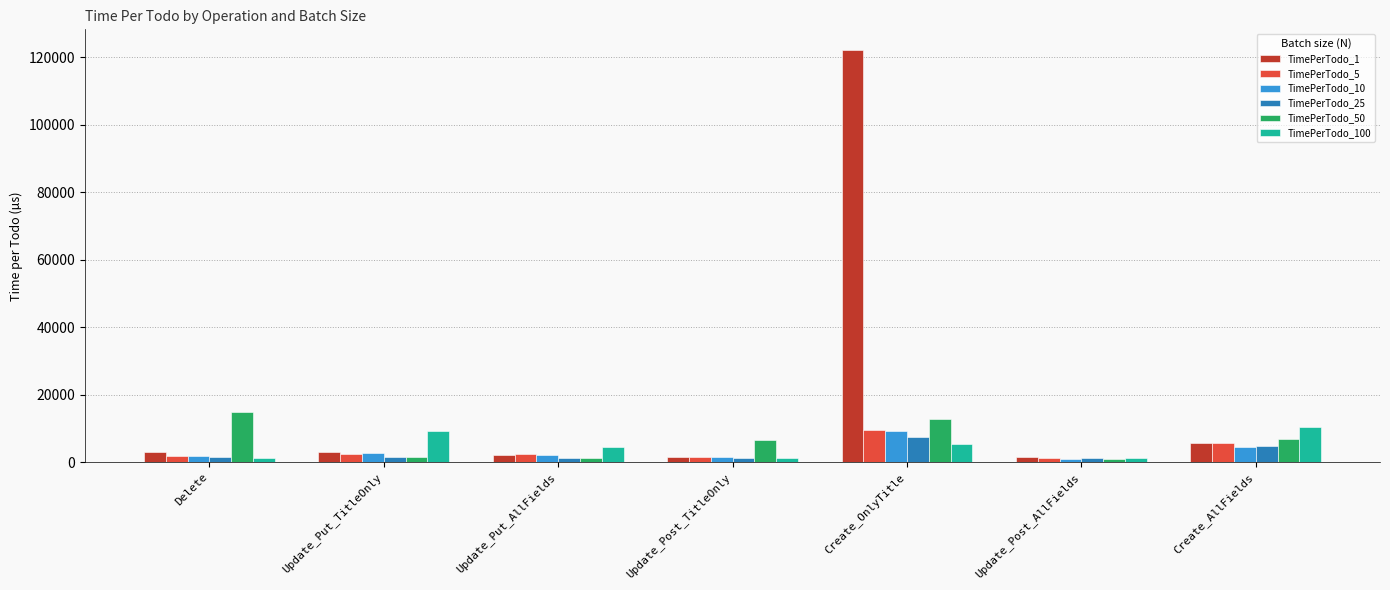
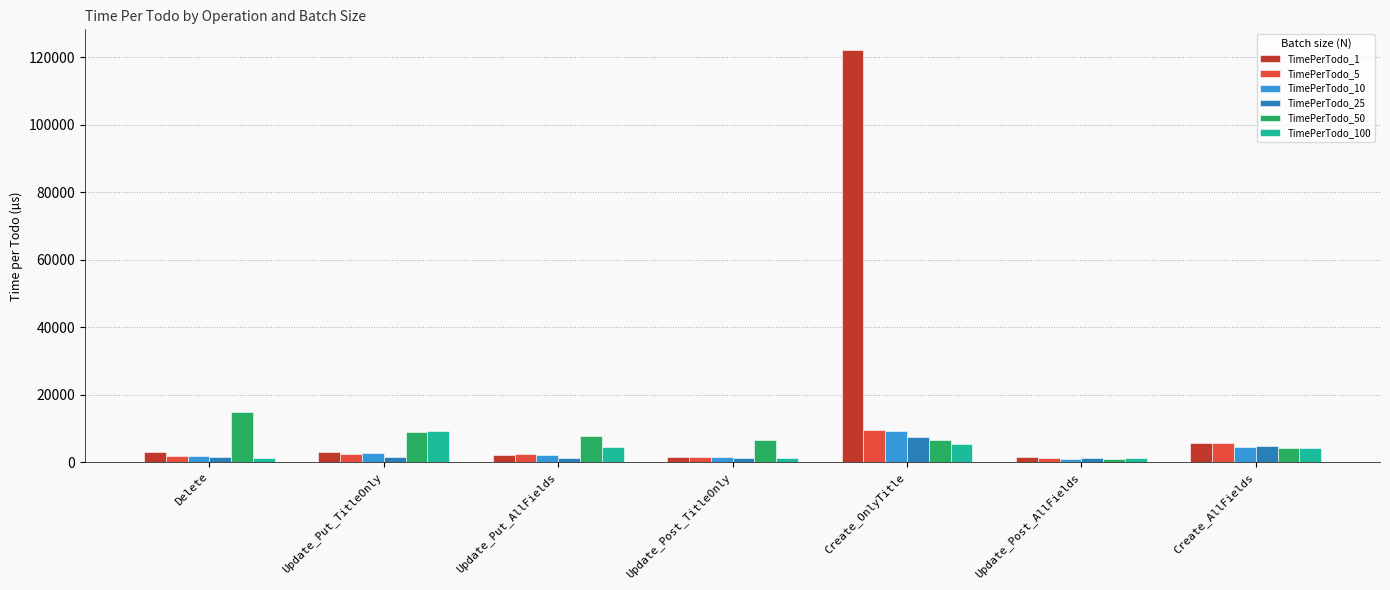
  {
    "TimePerTodo_50": {
      "Delete": 15000,
-     "Update_Put_TitleOnly": 2000,
-     "Update_Put_AllFields": 1000,
+     "Update_Put_TitleOnly": 9000,
+     "Update_Put_AllFields": 8000,
      "Update_Post_TitleOnly": 7000,
-     "Create_OnlyTitle": 13000,
+     "Create_OnlyTitle": 7000,
      "Update_Post_AllFields": 1000,
-     "Create_AllFields": 7000
+     "Create_AllFields": 4000
    },
    "TimePerTodo_100": {
      "Delete": 1000,
      "Update_Put_TitleOnly": 9000,
      "Update_Put_AllFields": 4000,
      "Update_Post_TitleOnly": 1000,
      "Create_OnlyTitle": 6000,
      "Update_Post_AllFields": 1000,
-     "Create_AllFields": 10000
+     "Create_AllFields": 4000
    }
  }
